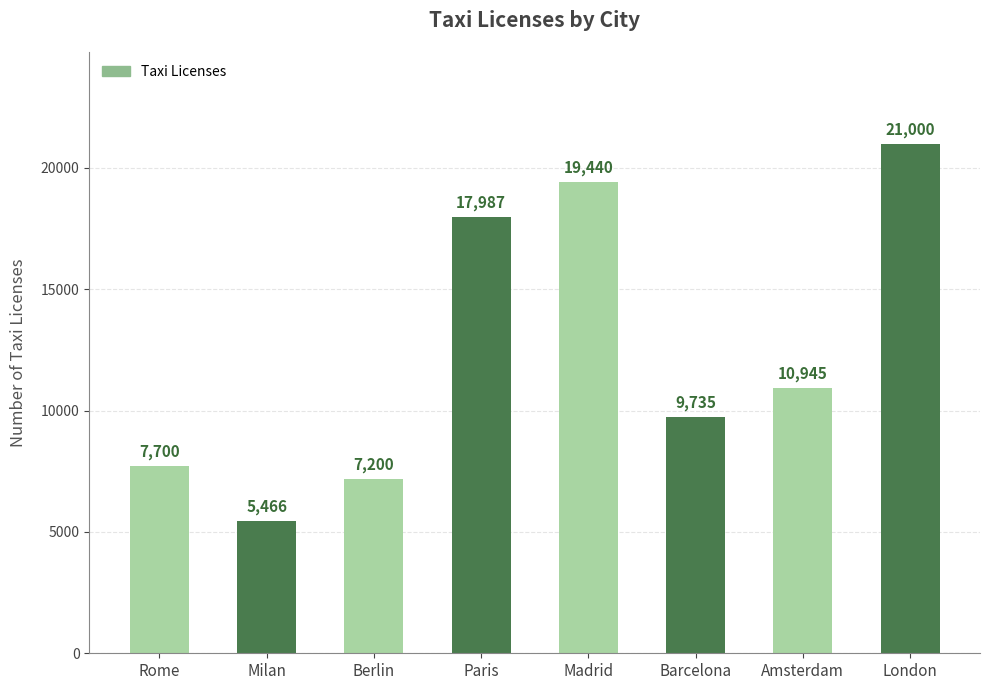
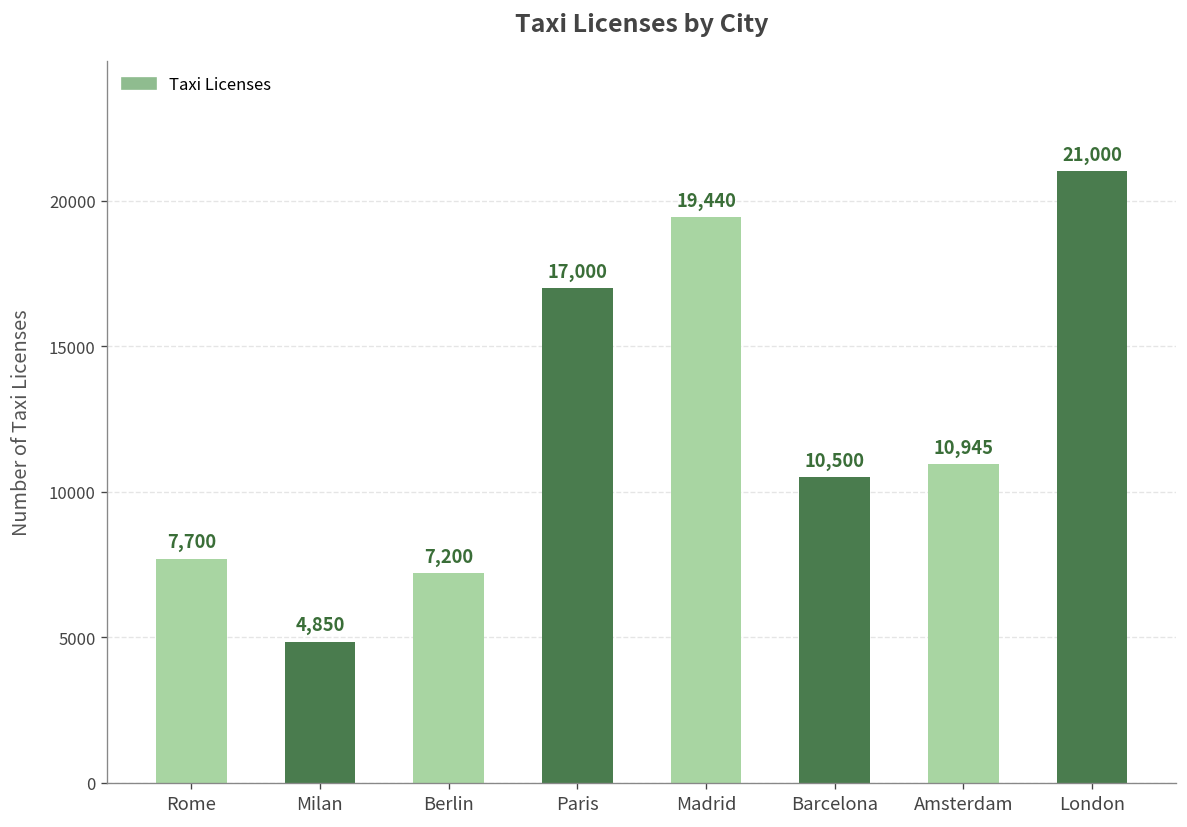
  {
    "Rome": "7,700",
-   "Milan": "5,466",
+   "Milan": "4,850",
    "Berlin": "7,200",
-   "Paris": "17,987",
+   "Paris": "17,000",
    "Madrid": "19,440",
-   "Barcelona": "9,735",
+   "Barcelona": "10,500",
    "Amsterdam": "10,945",
    "London": "21,000"
  }
